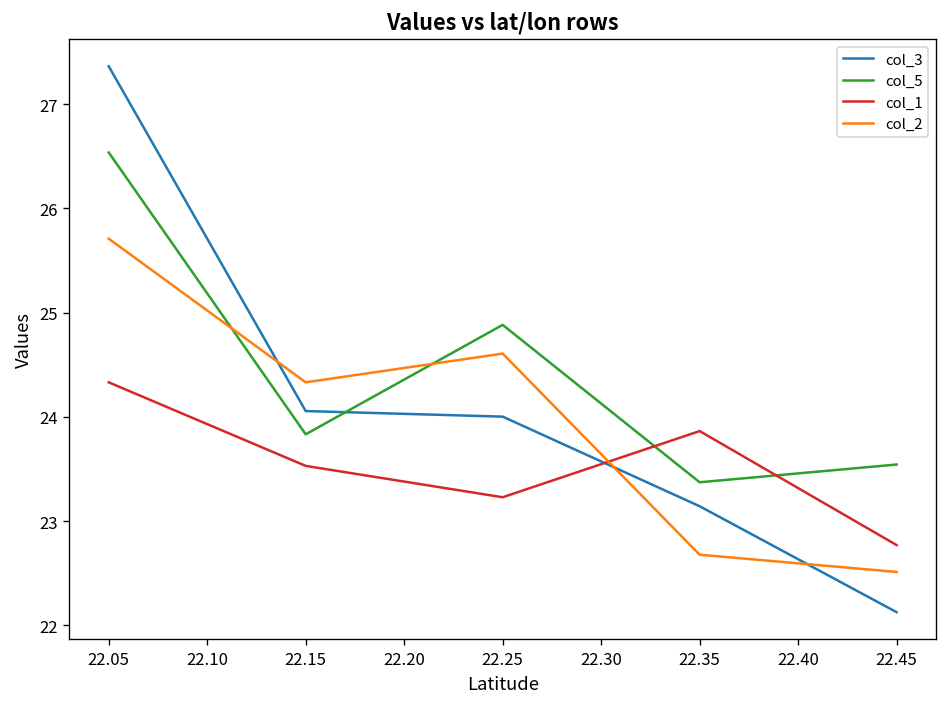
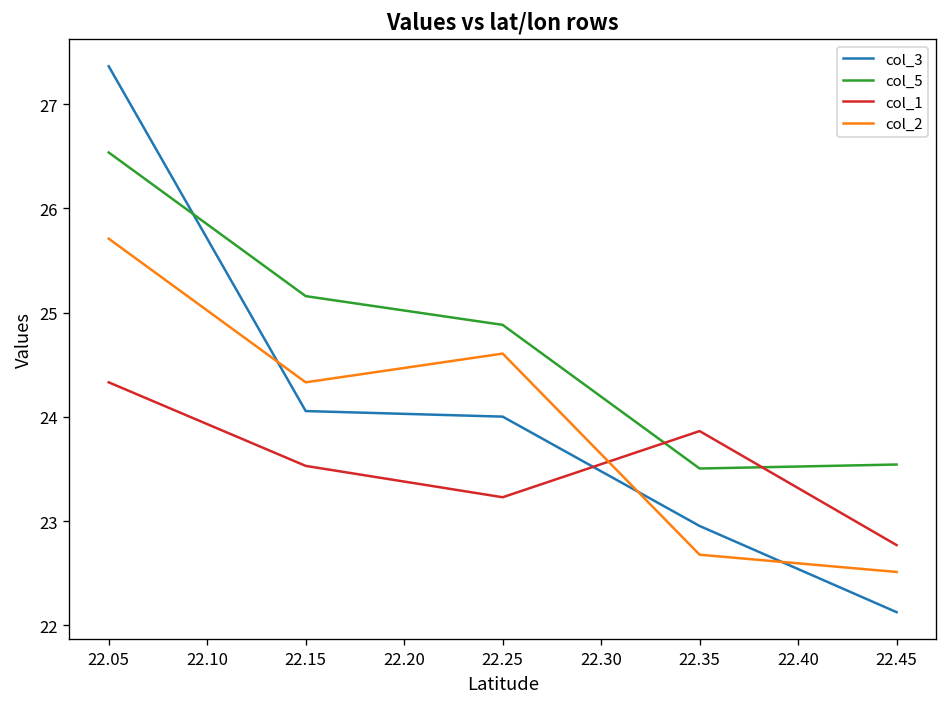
  {
    "col_3": {
      "22.05": 27.4,
      "22.15": 24.1,
      "22.25": 24.0,
-     "22.35": 23.1,
+     "22.35": 23.0,
      "22.45": 22.1
    },
    "col_5": {
      "22.05": 26.5,
-     "22.15": 23.8,
+     "22.15": 25.2,
      "22.25": 24.9,
-     "22.35": 23.4,
+     "22.35": 23.5,
      "22.45": 23.5
    },
    "col_1": {
      "22.05": 24.3,
      "22.15": 23.5,
      "22.25": 23.2,
      "22.35": 23.9,
      "22.45": 22.8
    },
    "col_2": {
      "22.05": 25.7,
      "22.15": 24.3,
      "22.25": 24.6,
      "22.35": 22.7,
      "22.45": 22.5
    }
  }
